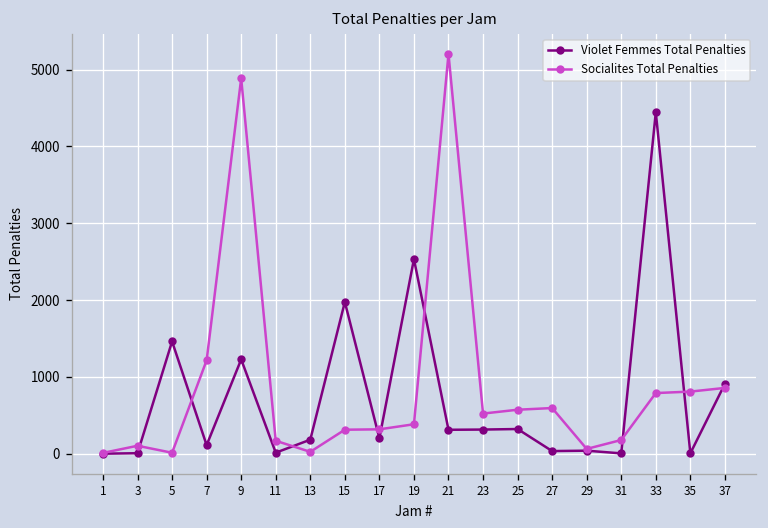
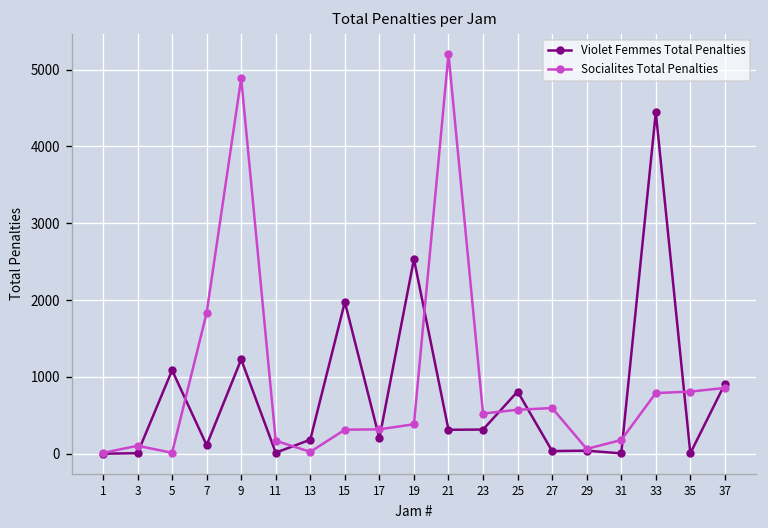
  {
    "Violet Femmes Total Penalties": {
      "3": 0,
-     "5": 1500,
+     "5": 1100,
      "7": 100,
      "9": 1200,
      "11": 0,
      "13": 200,
      "15": 2000,
      "17": 200,
      "19": 2500,
      "21": 300,
      "23": 300,
-     "25": 300,
+     "25": 800,
      "27": 0,
      "31": 0,
      "33": 4400,
      "35": 0,
      "37": 900
    },
    "Socialites Total Penalties": {
      "3": 100,
      "5": 0,
-     "7": 1200,
+     "7": 1800,
      "9": 4900,
      "11": 200,
      "13": 0,
      "15": 300,
      "17": 300,
      "19": 400,
      "21": 5200,
      "23": 500,
      "25": 600,
      "27": 600,
      "31": 200,
      "33": 800,
      "35": 800,
      "37": 900
    }
  }
